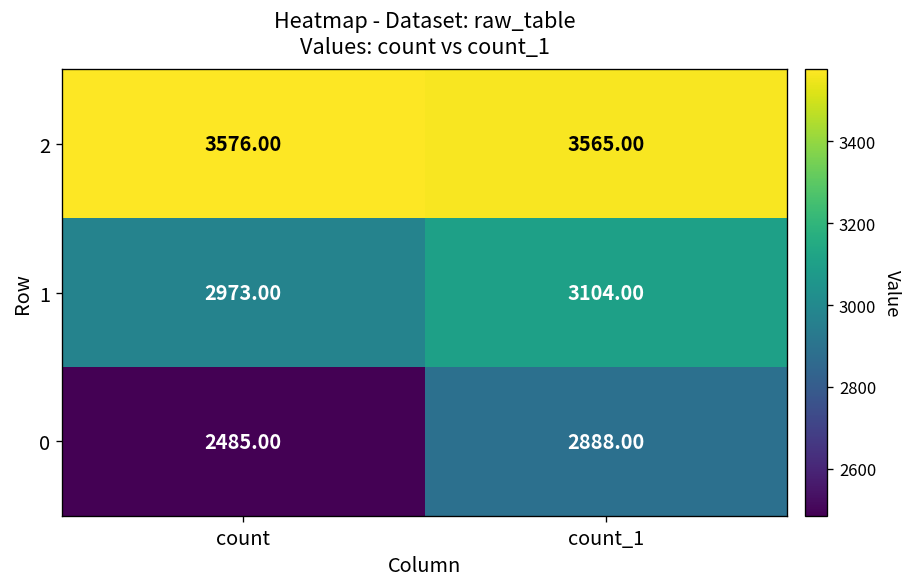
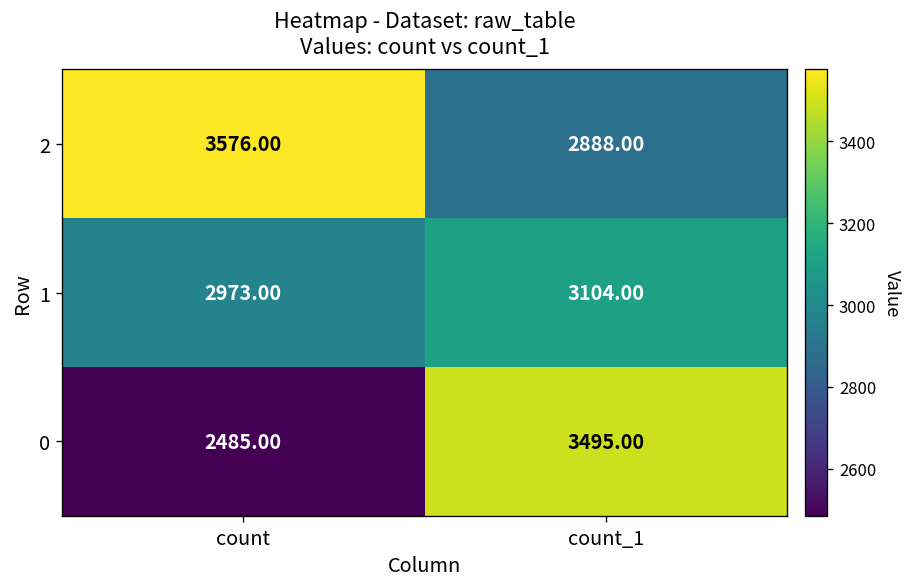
  {
    "2": {
      "count": 3576.00,
-     "count_1": 3565.00
+     "count_1": 2888.00
    },
    "1": {
      "count": 2973.00,
      "count_1": 3104.00
    },
    "0": {
      "count": 2485.00,
-     "count_1": 2888.00
+     "count_1": 3495.00
    }
  }
